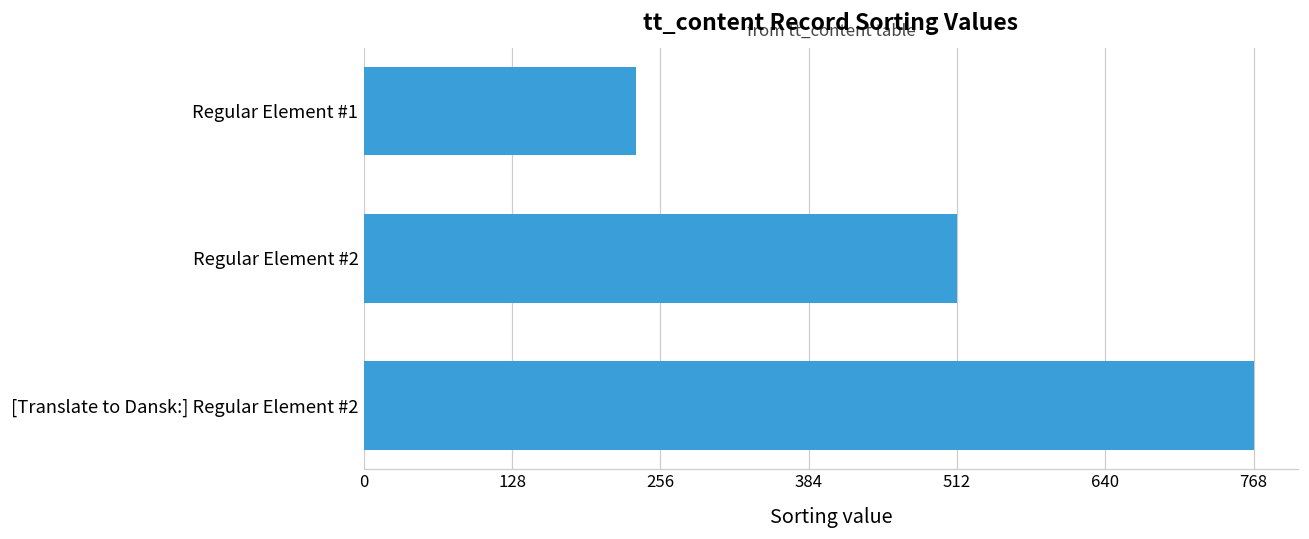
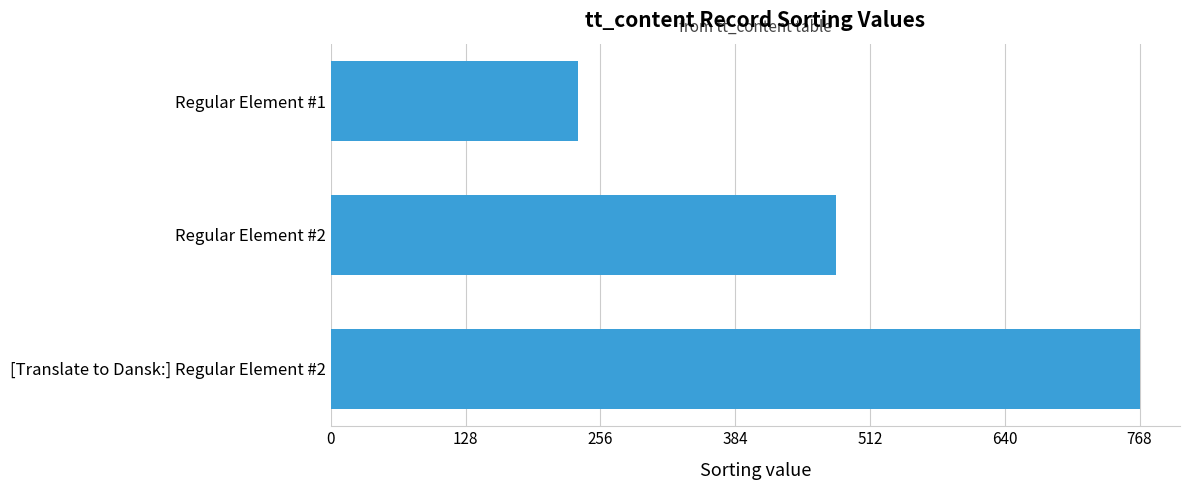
  {
    "Regular Element #1": 235,
-   "Regular Element #2": 512,
+   "Regular Element #2": 480,
    "[Translate to Dansk:] Regular Element #2": 768
  }
